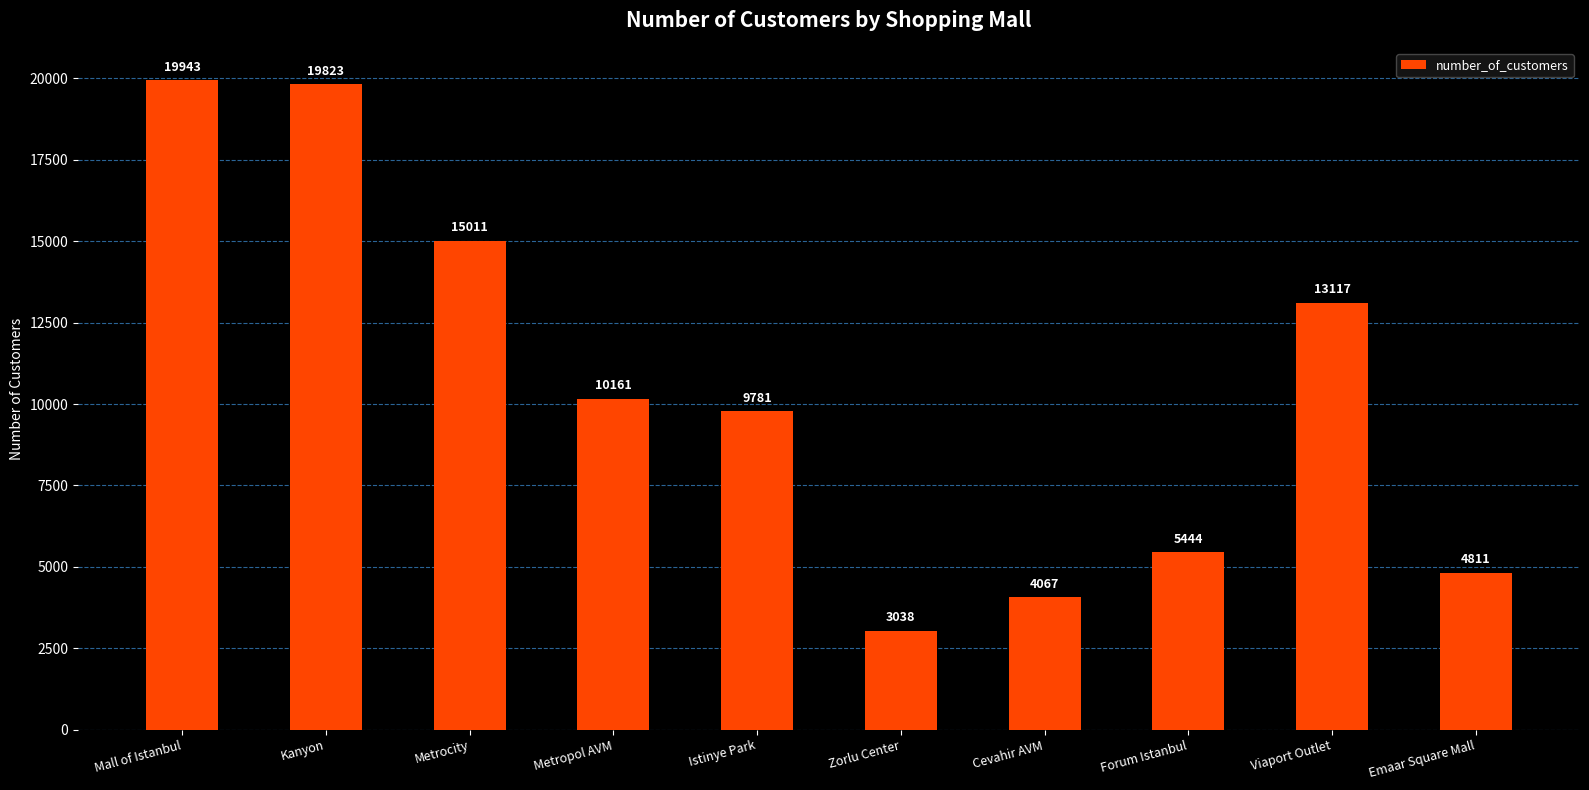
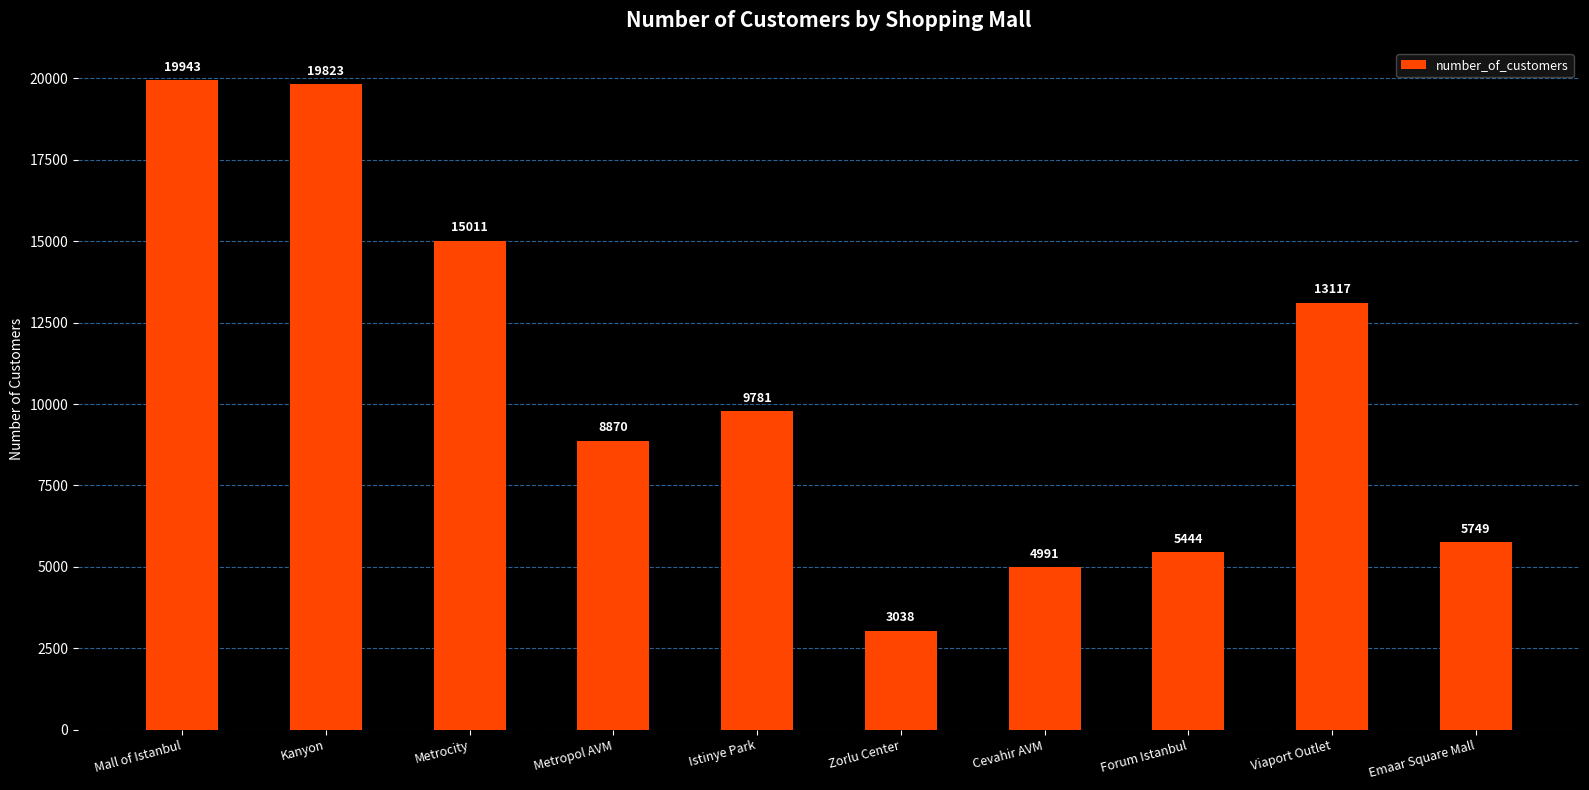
  {
    "Mall of Istanbul": 19943,
    "Kanyon": 19823,
    "Metrocity": 15011,
-   "Metropol AVM": 10161,
+   "Metropol AVM": 8870,
    "Istinye Park": 9781,
    "Zorlu Center": 3038,
-   "Cevahir AVM": 4067,
+   "Cevahir AVM": 4991,
    "Forum Istanbul": 5444,
    "Viaport Outlet": 13117,
-   "Emaar Square Mall": 4811
+   "Emaar Square Mall": 5749
  }
